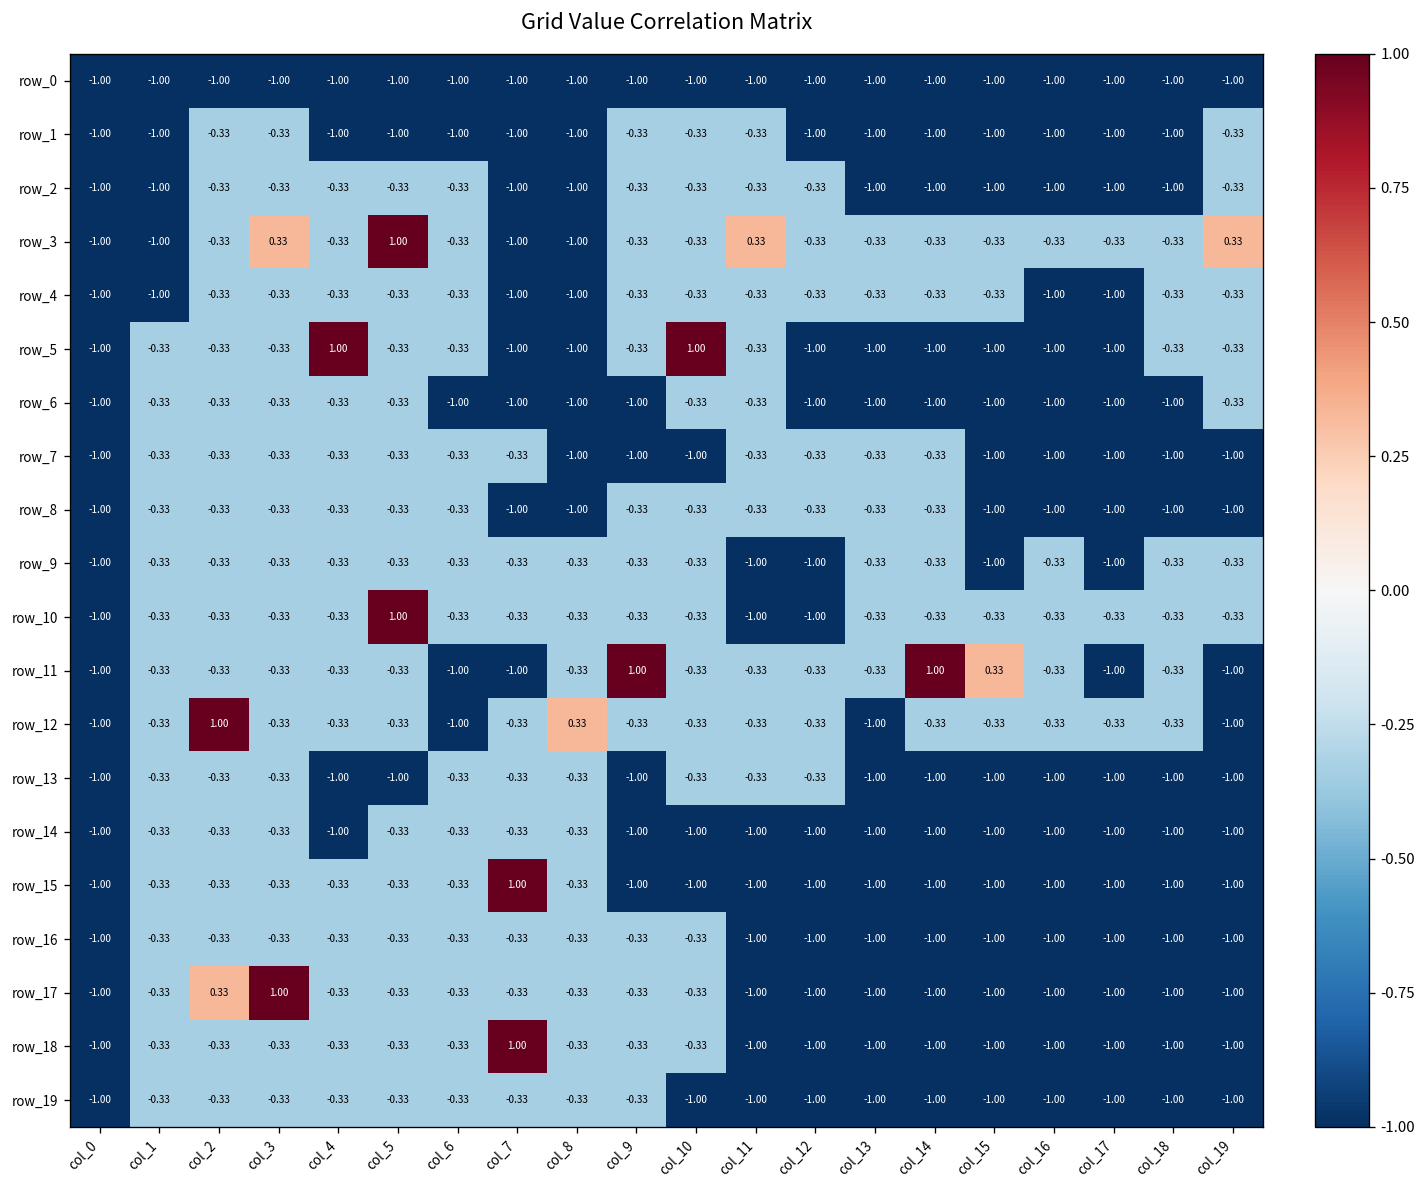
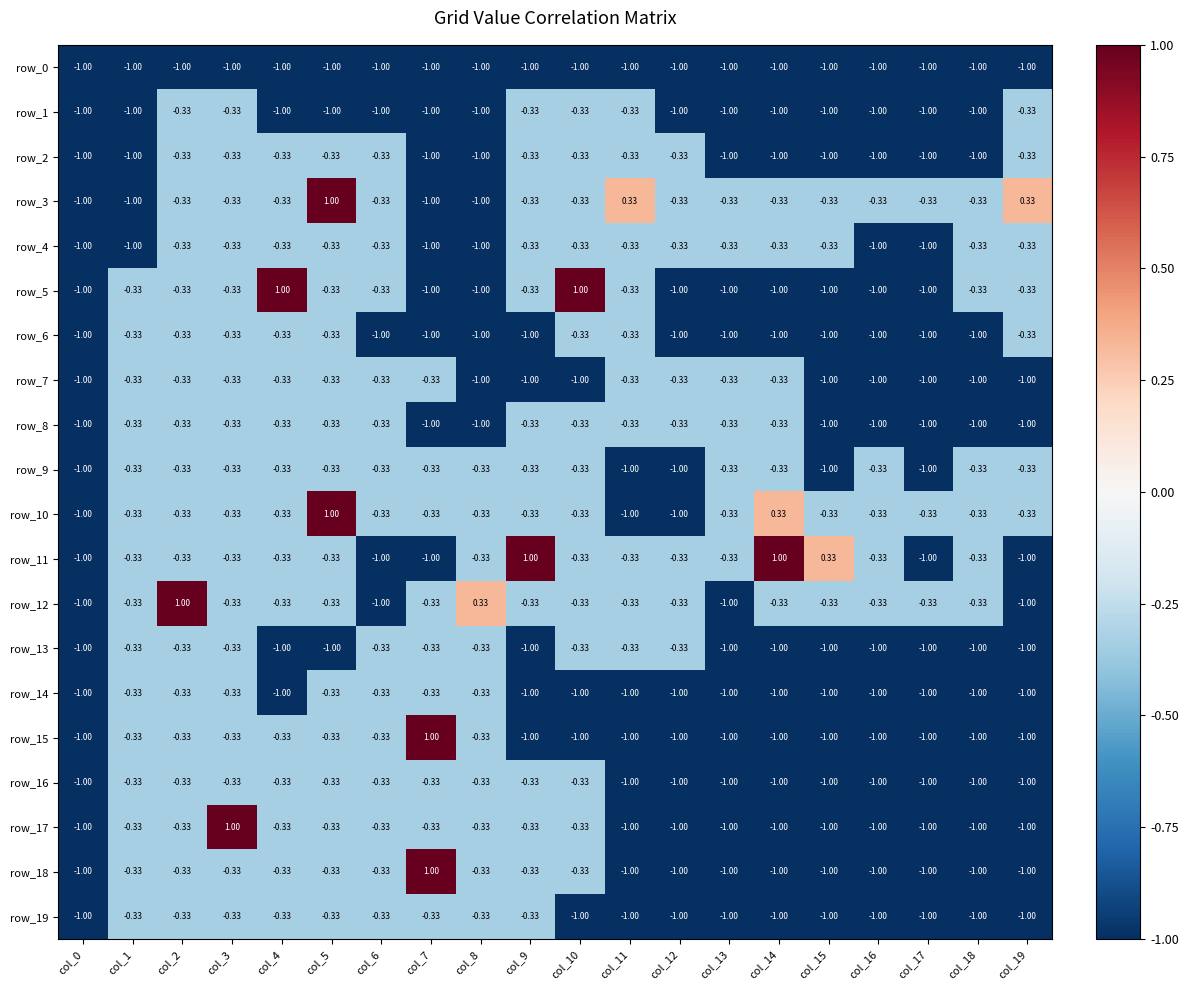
  {
    "row_3": {
      "col_0": -1.00,
      "col_1": -1.00,
      "col_2": -0.33,
-     "col_3": 0.33,
+     "col_3": -0.33,
      "col_4": -0.33,
      "col_5": 1.00,
      "col_6": -0.33,
      "col_7": -1.00,
      "col_8": -1.00,
      "col_9": -0.33,
      "col_10": -0.33,
      "col_11": 0.33,
      "col_12": -0.33,
      "col_13": -0.33,
      "col_14": -0.33,
      "col_15": -0.33,
      "col_16": -0.33,
      "col_17": -0.33,
      "col_18": -0.33,
      "col_19": 0.33
    },
    "row_10": {
      "col_0": -1.00,
      "col_1": -0.33,
      "col_2": -0.33,
      "col_3": -0.33,
      "col_4": -0.33,
      "col_5": 1.00,
      "col_6": -0.33,
      "col_7": -0.33,
      "col_8": -0.33,
      "col_9": -0.33,
      "col_10": -0.33,
      "col_11": -1.00,
      "col_12": -1.00,
      "col_13": -0.33,
-     "col_14": -0.33,
+     "col_14": 0.33,
      "col_15": -0.33,
      "col_16": -0.33,
      "col_17": -0.33,
      "col_18": -0.33,
      "col_19": -0.33
    },
    "row_17": {
      "col_0": -1.00,
      "col_1": -0.33,
-     "col_2": 0.33,
+     "col_2": -0.33,
      "col_3": 1.00,
      "col_4": -0.33,
      "col_5": -0.33,
      "col_6": -0.33,
      "col_7": -0.33,
      "col_8": -0.33,
      "col_9": -0.33,
      "col_10": -0.33,
      "col_11": -1.00,
      "col_12": -1.00,
      "col_13": -1.00,
      "col_14": -1.00,
      "col_15": -1.00,
      "col_16": -1.00,
      "col_17": -1.00,
      "col_18": -1.00,
      "col_19": -1.00
    }
  }
